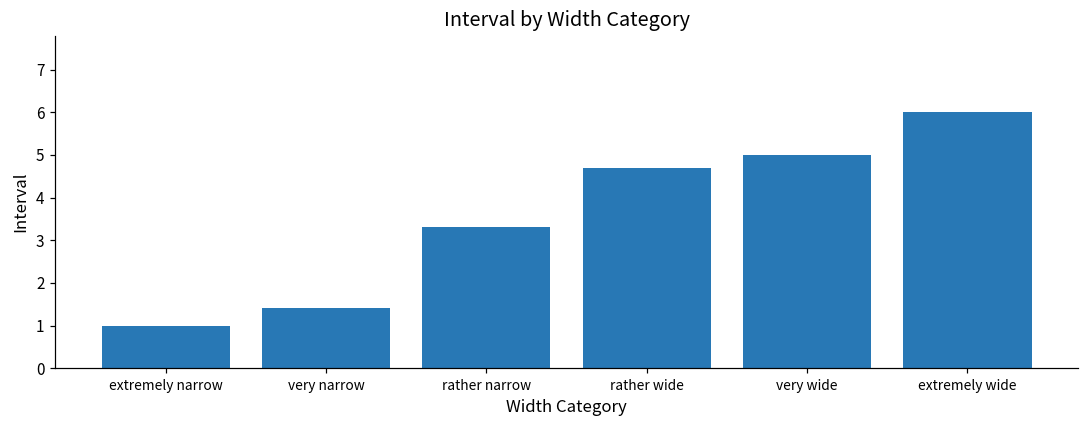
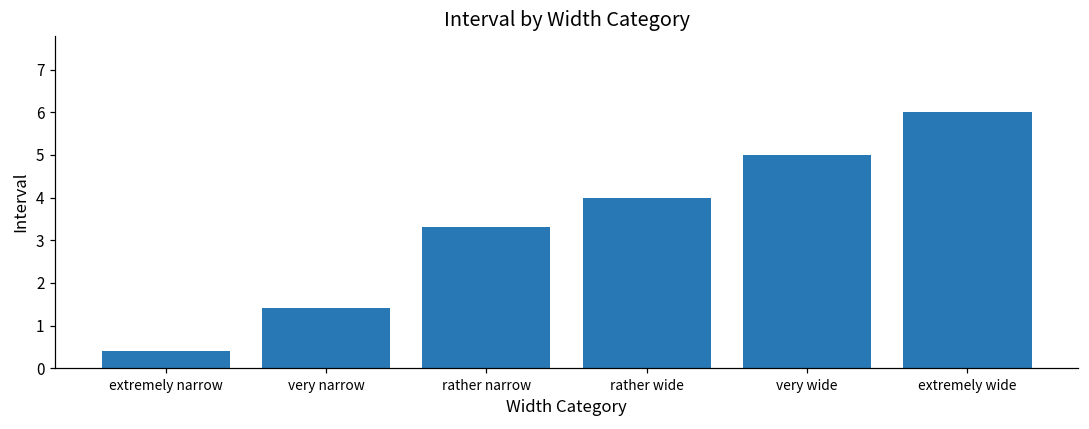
  {
-   "extremely narrow": 1.0,
+   "extremely narrow": 0.4,
    "very narrow": 1.4,
    "rather narrow": 3.3,
-   "rather wide": 4.7,
+   "rather wide": 4.0,
    "very wide": 5.0,
    "extremely wide": 6.0
  }
